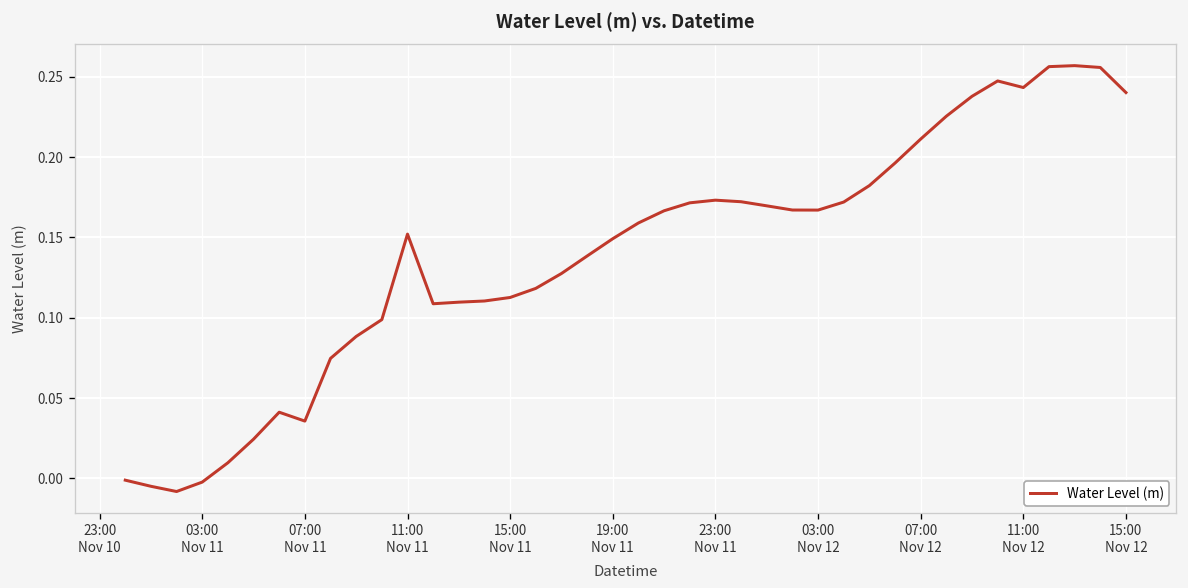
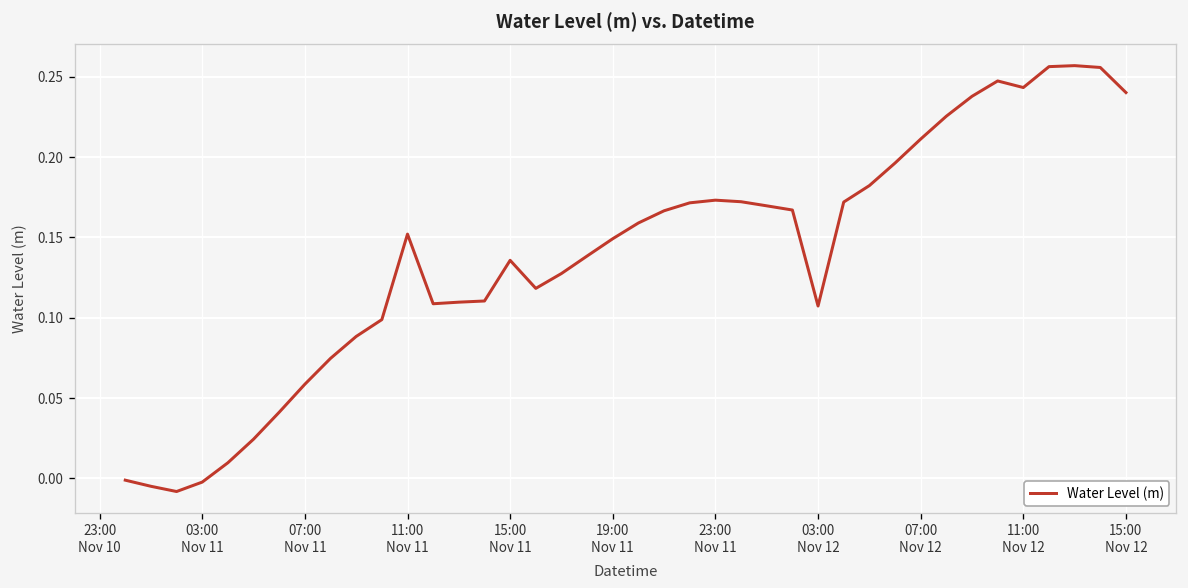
  {
    "03:00 Nov 11": -0.002,
-   "07:00 Nov 11": 0.036,
+   "07:00 Nov 11": 0.059,
    "11:00 Nov 11": 0.152,
-   "15:00 Nov 11": 0.113,
+   "15:00 Nov 11": 0.136,
    "19:00 Nov 11": 0.149,
    "23:00 Nov 11": 0.173,
-   "03:00 Nov 12": 0.167,
+   "03:00 Nov 12": 0.107,
    "07:00 Nov 12": 0.211,
    "11:00 Nov 12": 0.243,
    "15:00 Nov 12": 0.240
  }
